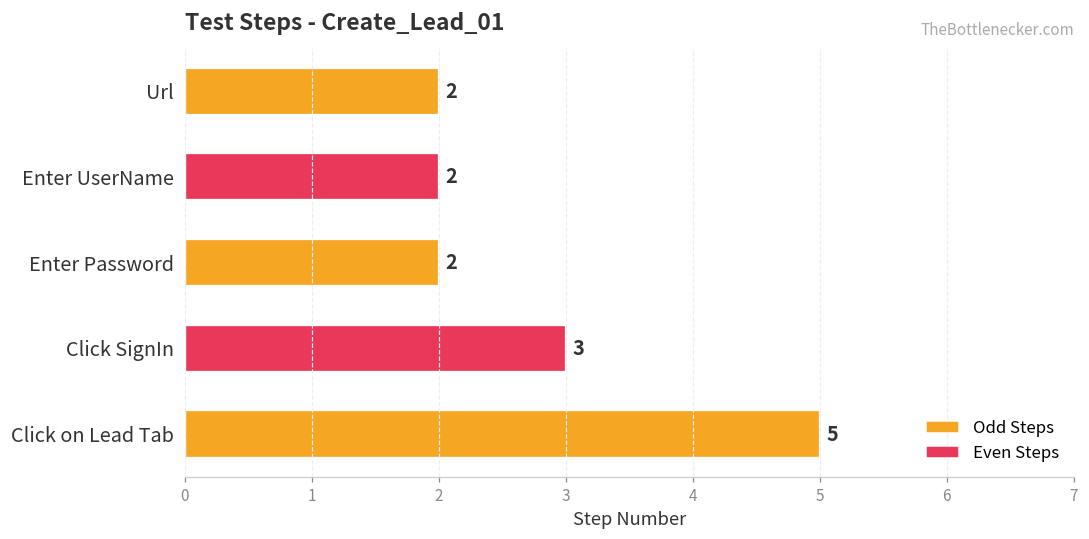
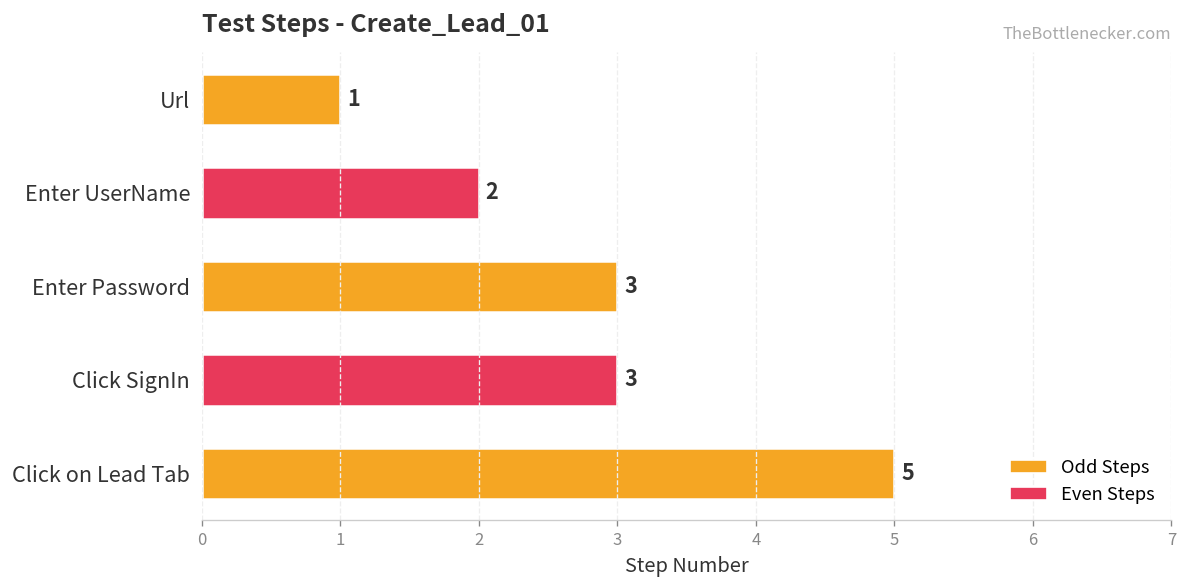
  {
-   "Url": 2,
+   "Url": 1,
    "Enter UserName": 2,
-   "Enter Password": 2,
+   "Enter Password": 3,
    "Click SignIn": 3,
    "Click on Lead Tab": 5
  }
